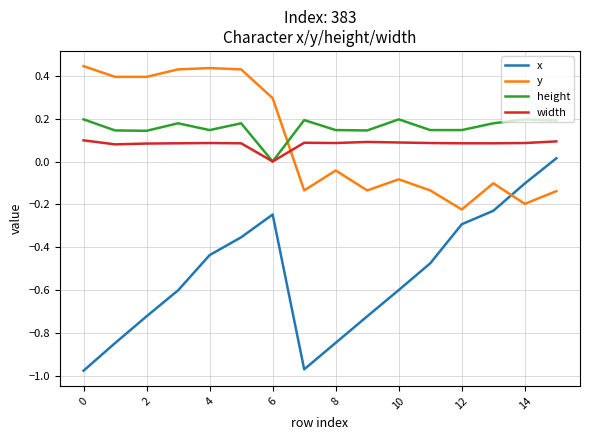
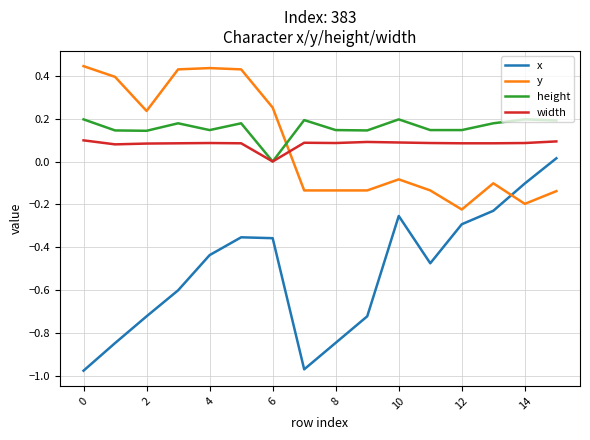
  {
    "x": {
      "0": -0.98,
      "2": -0.72,
      "4": -0.44,
-     "6": -0.25,
+     "6": -0.36,
      "8": -0.85,
-     "10": -0.60,
+     "10": -0.25,
      "12": -0.29,
      "14": -0.10
    },
    "y": {
      "0": 0.45,
-     "2": 0.40,
+     "2": 0.24,
      "4": 0.44,
-     "6": 0.30,
-     "8": -0.04,
+     "6": 0.25,
+     "8": -0.14,
      "10": -0.08,
      "12": -0.22,
      "14": -0.20
    },
    "height": {
      "0": 0.20,
      "2": 0.14,
      "4": 0.15,
      "8": 0.15,
      "10": 0.20,
      "12": 0.15
    },
    "width": {
      "0": 0.10,
      "2": 0.08,
      "4": 0.09,
      "8": 0.09,
      "10": 0.09,
      "12": 0.09,
      "14": 0.09
    }
  }
